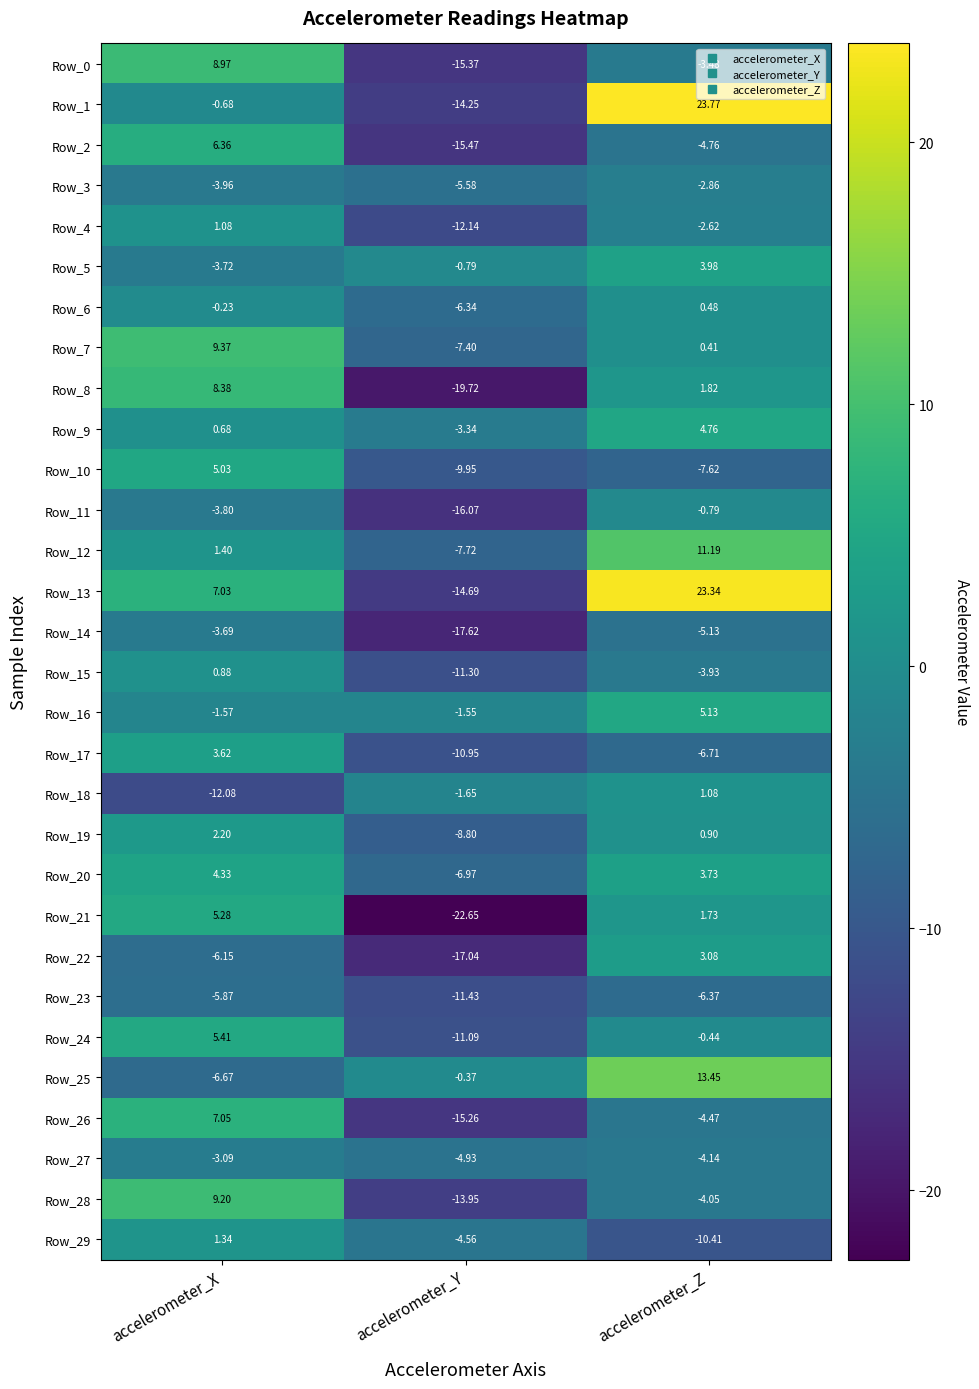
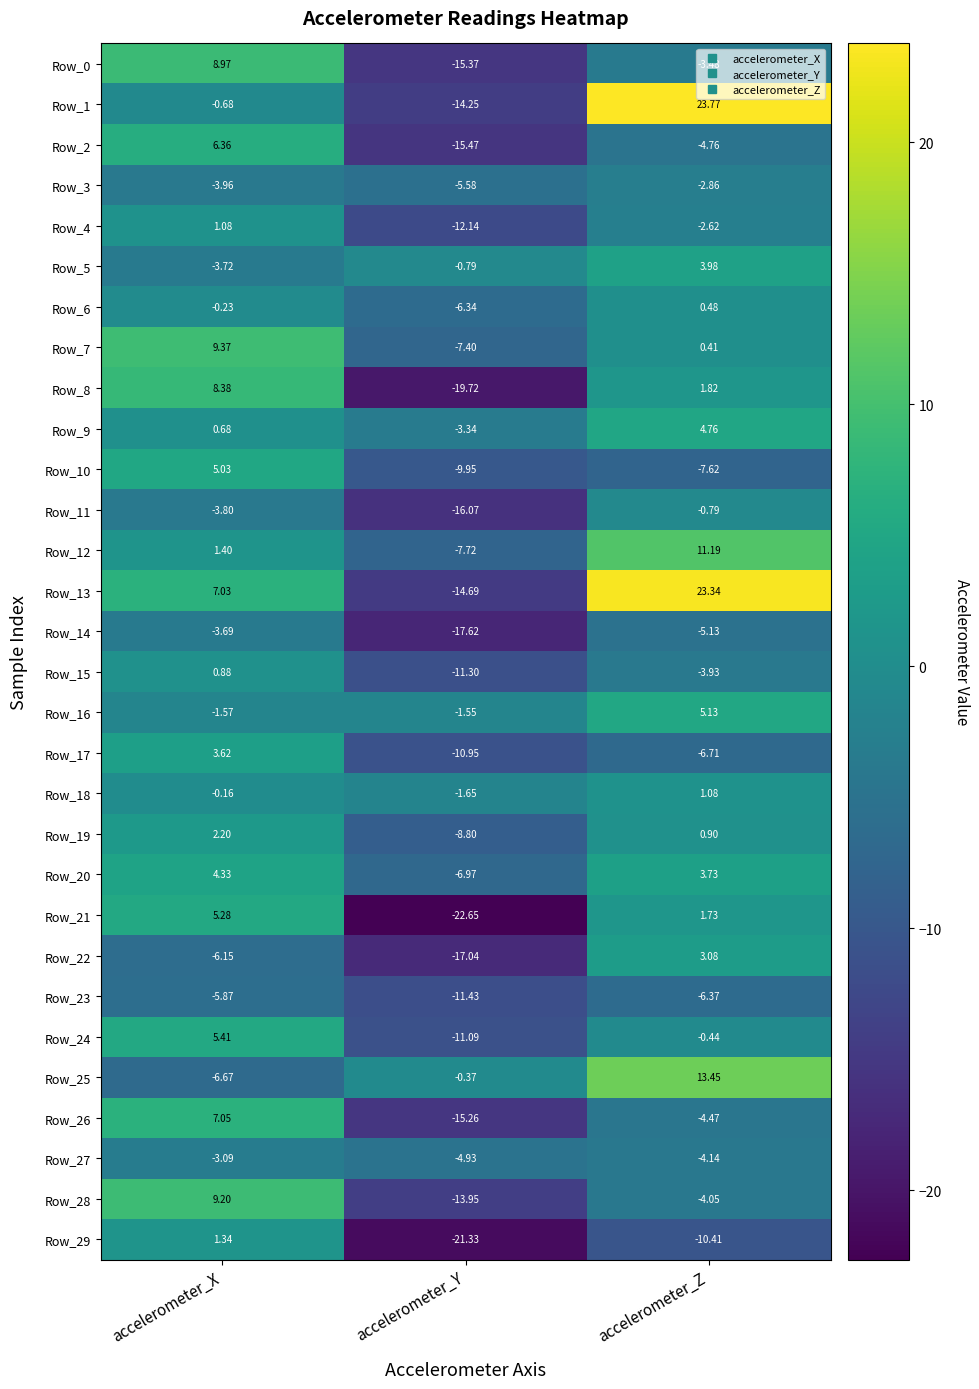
  {
    "Row_0": {
      "accelerometer_X": 8.97,
      "accelerometer_Y": -15.37
    },
    "Row_1": {
      "accelerometer_X": -0.68,
      "accelerometer_Y": -14.25,
      "accelerometer_Z": 23.77
    },
    "Row_2": {
      "accelerometer_X": 6.36,
      "accelerometer_Y": -15.47,
      "accelerometer_Z": -4.76
    },
    "Row_3": {
      "accelerometer_X": -3.96,
      "accelerometer_Y": -5.58,
      "accelerometer_Z": -2.86
    },
    "Row_4": {
      "accelerometer_X": 1.08,
      "accelerometer_Y": -12.14,
      "accelerometer_Z": -2.62
    },
    "Row_5": {
      "accelerometer_X": -3.72,
      "accelerometer_Y": -0.79,
      "accelerometer_Z": 3.98
    },
    "Row_6": {
      "accelerometer_X": -0.23,
      "accelerometer_Y": -6.34,
      "accelerometer_Z": 0.48
    },
    "Row_7": {
      "accelerometer_X": 9.37,
      "accelerometer_Y": -7.40,
      "accelerometer_Z": 0.41
    },
    "Row_8": {
      "accelerometer_X": 8.38,
      "accelerometer_Y": -19.72,
      "accelerometer_Z": 1.82
    },
    "Row_9": {
      "accelerometer_X": 0.68,
      "accelerometer_Y": -3.34,
      "accelerometer_Z": 4.76
    },
    "Row_10": {
      "accelerometer_X": 5.03,
      "accelerometer_Y": -9.95,
      "accelerometer_Z": -7.62
    },
    "Row_11": {
      "accelerometer_X": -3.80,
      "accelerometer_Y": -16.07,
      "accelerometer_Z": -0.79
    },
    "Row_12": {
      "accelerometer_X": 1.40,
      "accelerometer_Y": -7.72,
      "accelerometer_Z": 11.19
    },
    "Row_13": {
      "accelerometer_X": 7.03,
      "accelerometer_Y": -14.69,
      "accelerometer_Z": 23.34
    },
    "Row_14": {
      "accelerometer_X": -3.69,
      "accelerometer_Y": -17.62,
      "accelerometer_Z": -5.13
    },
    "Row_15": {
      "accelerometer_X": 0.88,
      "accelerometer_Y": -11.30,
      "accelerometer_Z": -3.93
    },
    "Row_16": {
      "accelerometer_X": -1.57,
      "accelerometer_Y": -1.55,
      "accelerometer_Z": 5.13
    },
    "Row_17": {
      "accelerometer_X": 3.62,
      "accelerometer_Y": -10.95,
      "accelerometer_Z": -6.71
    },
    "Row_18": {
-     "accelerometer_X": -12.08,
+     "accelerometer_X": -0.16,
      "accelerometer_Y": -1.65,
      "accelerometer_Z": 1.08
    },
    "Row_19": {
      "accelerometer_X": 2.20,
      "accelerometer_Y": -8.80,
      "accelerometer_Z": 0.90
    },
    "Row_20": {
      "accelerometer_X": 4.33,
      "accelerometer_Y": -6.97,
      "accelerometer_Z": 3.73
    },
    "Row_21": {
      "accelerometer_X": 5.28,
      "accelerometer_Y": -22.65,
      "accelerometer_Z": 1.73
    },
    "Row_22": {
      "accelerometer_X": -6.15,
      "accelerometer_Y": -17.04,
      "accelerometer_Z": 3.08
    },
    "Row_23": {
      "accelerometer_X": -5.87,
      "accelerometer_Y": -11.43,
      "accelerometer_Z": -6.37
    },
    "Row_24": {
      "accelerometer_X": 5.41,
      "accelerometer_Y": -11.09,
      "accelerometer_Z": -0.44
    },
    "Row_25": {
      "accelerometer_X": -6.67,
      "accelerometer_Y": -0.37,
      "accelerometer_Z": 13.45
    },
    "Row_26": {
      "accelerometer_X": 7.05,
      "accelerometer_Y": -15.26,
      "accelerometer_Z": -4.47
    },
    "Row_27": {
      "accelerometer_X": -3.09,
      "accelerometer_Y": -4.93,
      "accelerometer_Z": -4.14
    },
    "Row_28": {
      "accelerometer_X": 9.20,
      "accelerometer_Y": -13.95,
      "accelerometer_Z": -4.05
    },
    "Row_29": {
      "accelerometer_X": 1.34,
-     "accelerometer_Y": -4.56,
+     "accelerometer_Y": -21.33,
      "accelerometer_Z": -10.41
    }
  }
